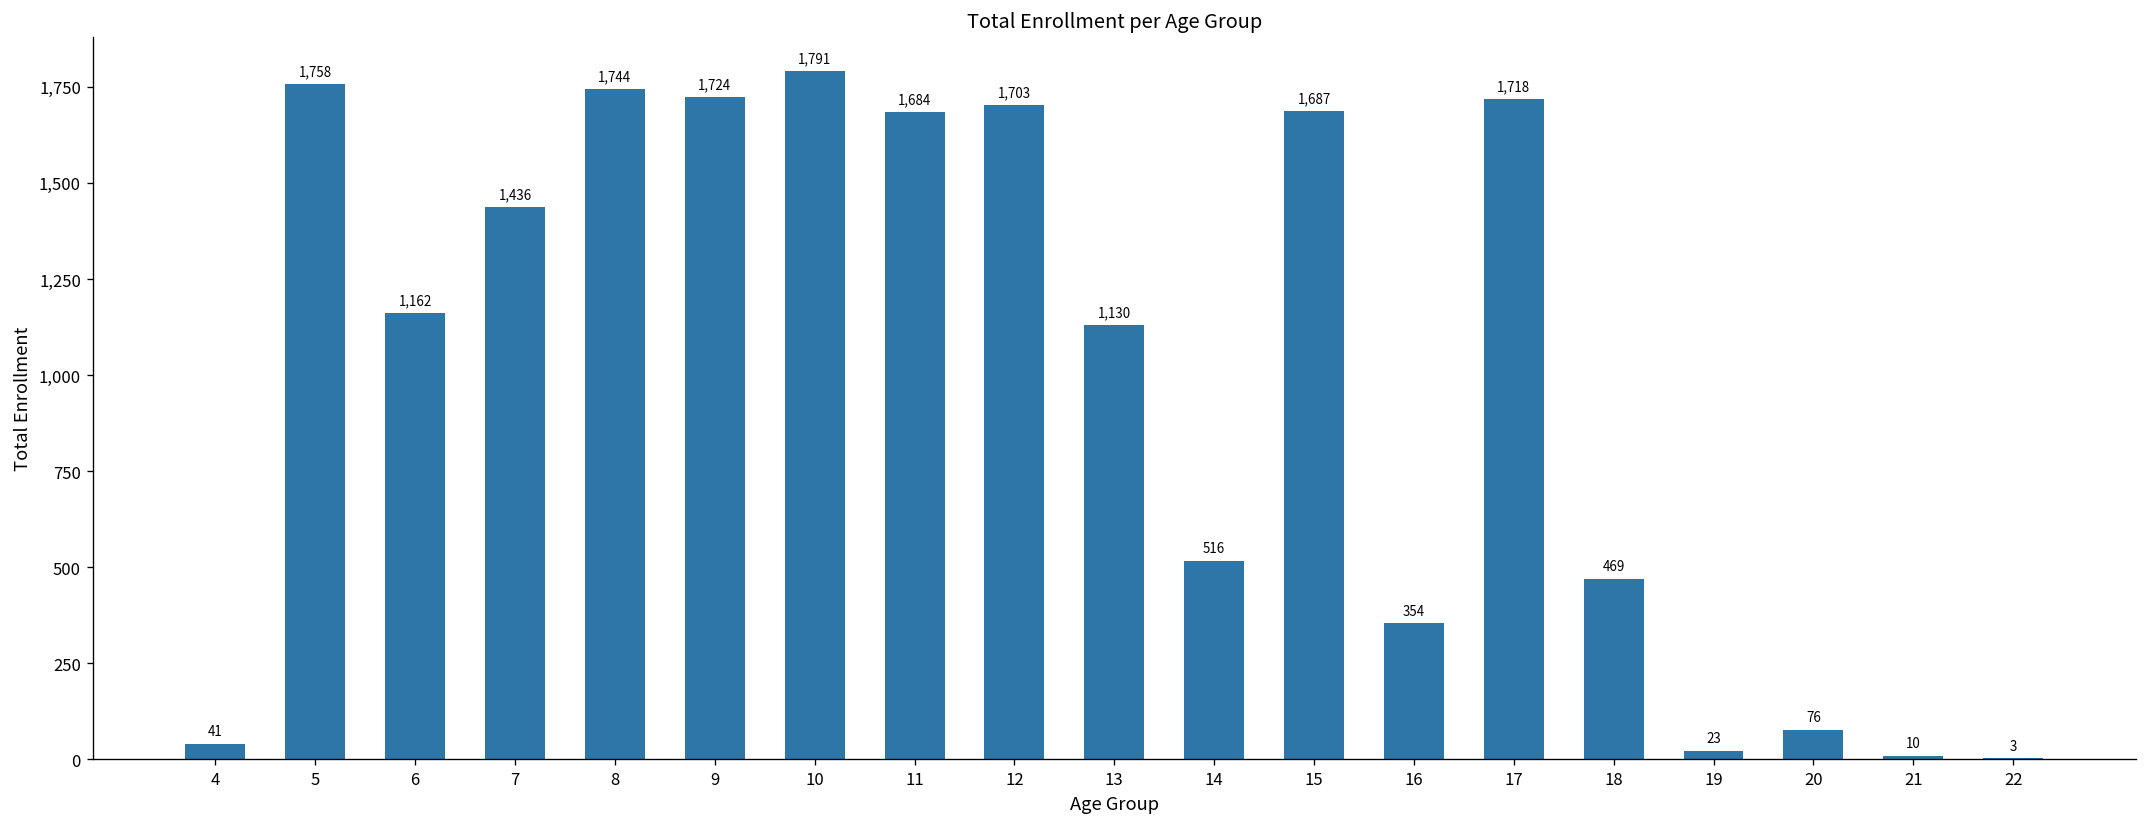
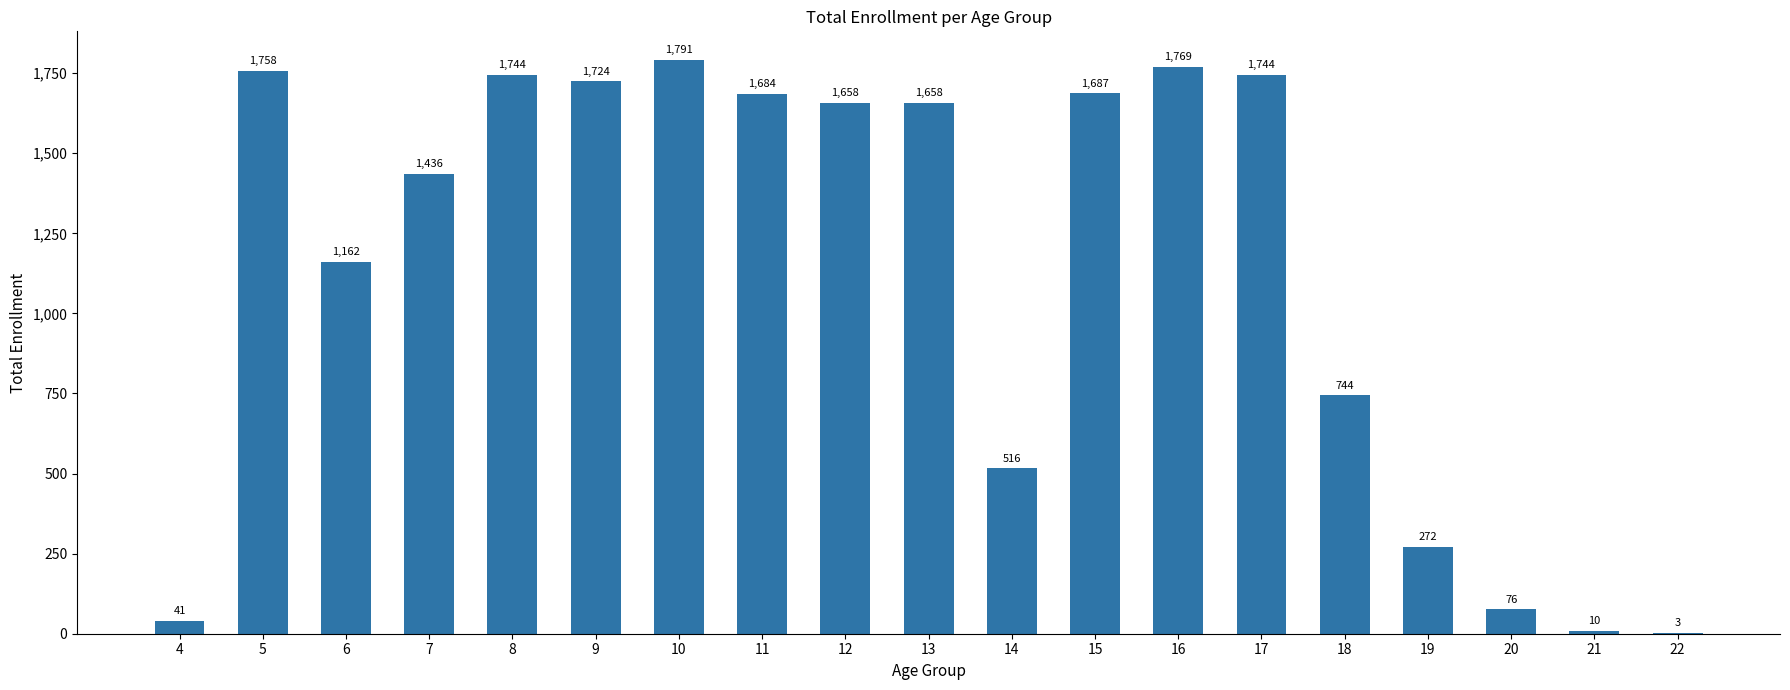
  {
    "4": "41",
    "5": "1,758",
    "6": "1,162",
    "7": "1,436",
    "8": "1,744",
    "9": "1,724",
    "10": "1,791",
    "11": "1,684",
-   "12": "1,703",
-   "13": "1,130",
+   "12": "1,658",
+   "13": "1,658",
    "14": "516",
    "15": "1,687",
-   "16": "354",
-   "17": "1,718",
-   "18": "469",
-   "19": "23",
+   "16": "1,769",
+   "17": "1,744",
+   "18": "744",
+   "19": "272",
    "20": "76",
    "21": "10",
    "22": "3"
  }
